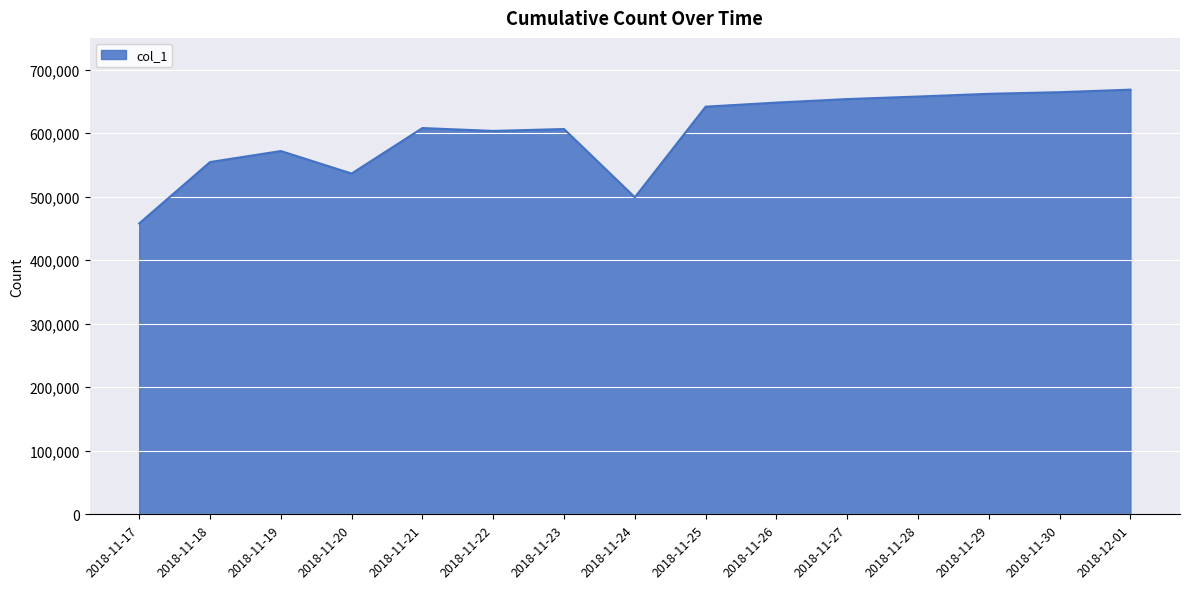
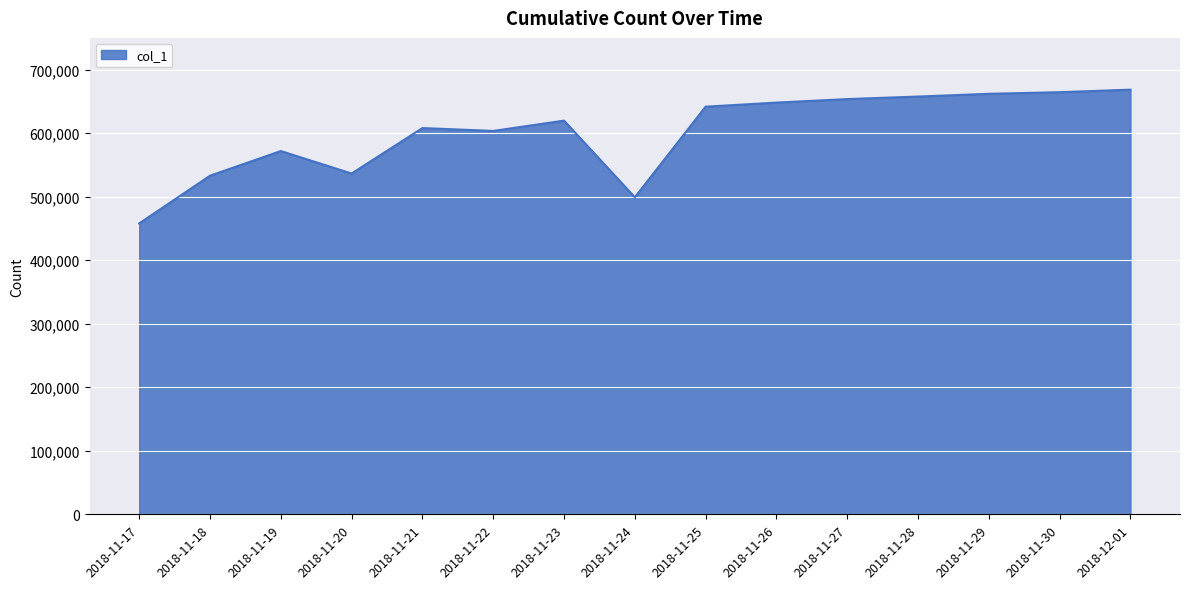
  {
    "2018-11-17": "460,000",
-   "2018-11-18": "550,000",
+   "2018-11-18": "530,000",
    "2018-11-19": "570,000",
    "2018-11-20": "540,000",
    "2018-11-21": "610,000",
    "2018-11-22": "600,000",
-   "2018-11-23": "610,000",
+   "2018-11-23": "620,000",
    "2018-11-24": "500,000",
    "2018-11-25": "640,000",
    "2018-11-26": "650,000",
    "2018-11-27": "650,000",
    "2018-11-28": "660,000",
    "2018-11-29": "660,000",
    "2018-11-30": "660,000",
    "2018-12-01": "670,000"
  }
